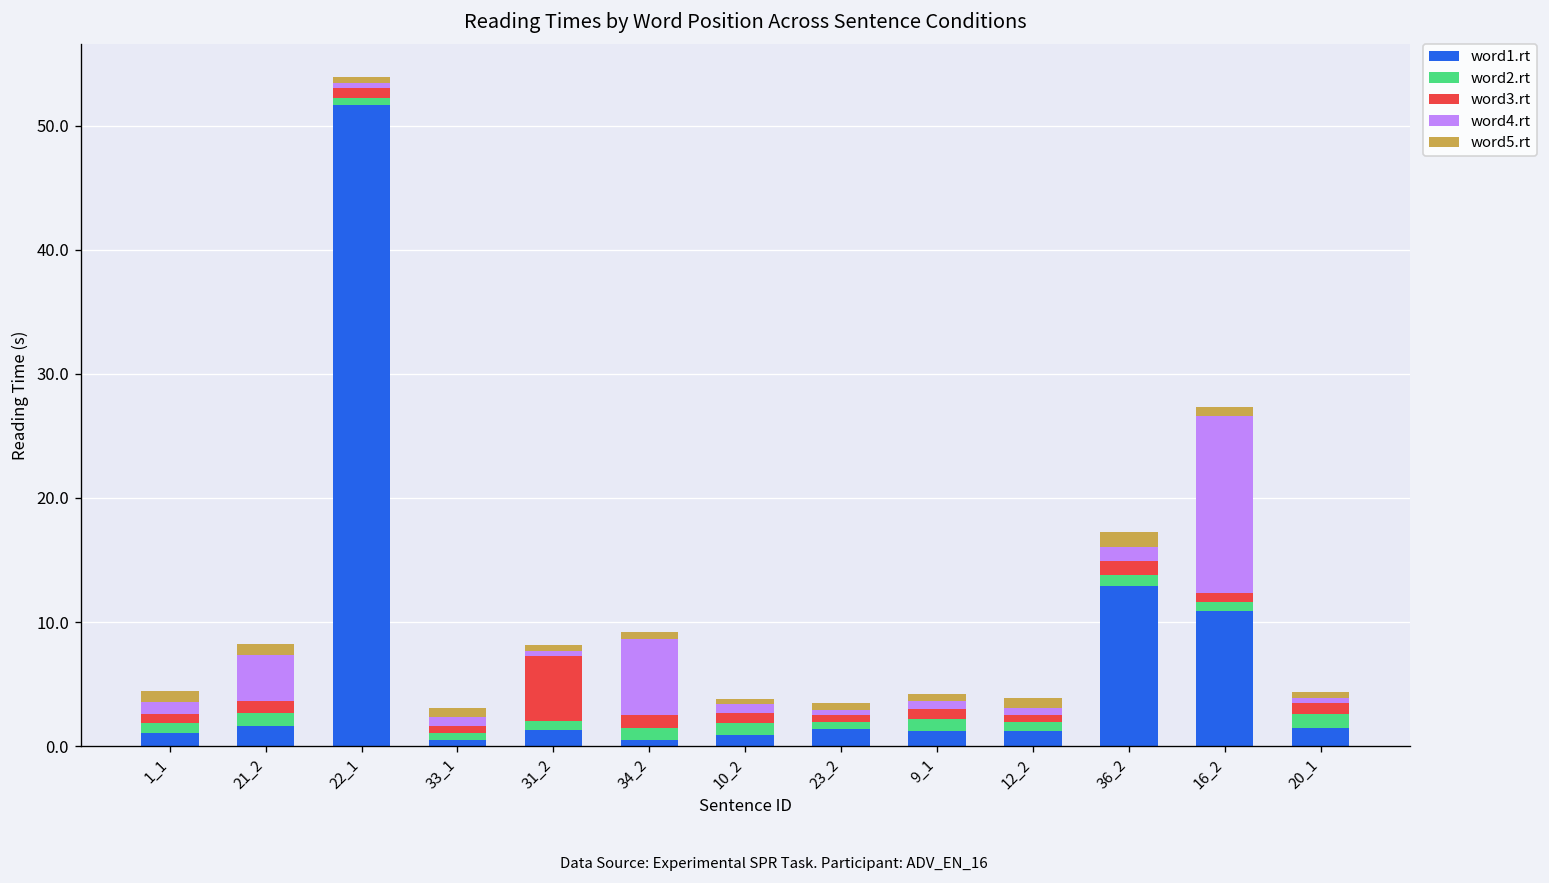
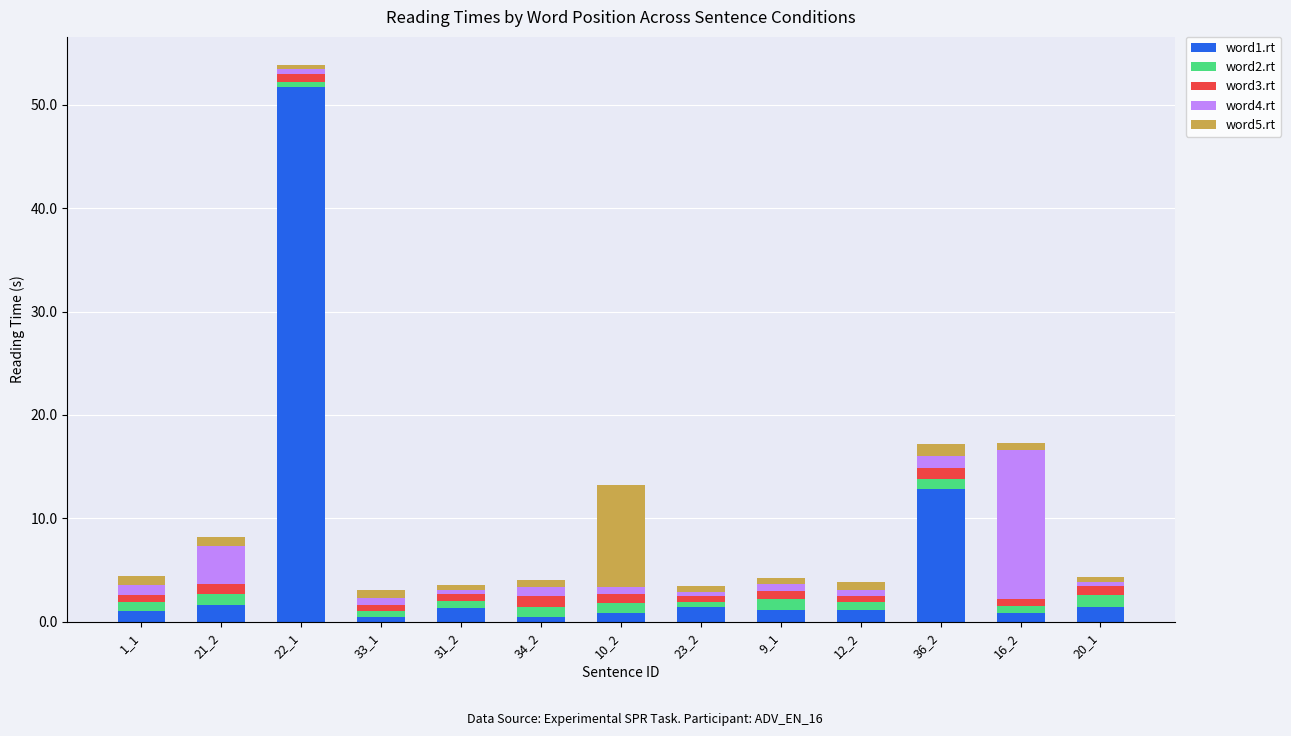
  {
    "word1.rt": {
      "1_1": 1.0,
      "21_2": 1.6,
      "22_1": 51.7,
      "33_1": 0.5,
      "31_2": 1.3,
      "34_2": 0.4,
      "10_2": 0.9,
      "23_2": 1.4,
      "9_1": 1.2,
      "12_2": 1.2,
      "36_2": 12.9,
-     "16_2": 10.9,
+     "16_2": 0.8,
      "20_1": 1.4
    },
    "word2.rt": {
      "1_1": 0.8,
      "21_2": 1.1,
      "22_1": 0.5,
      "33_1": 0.5,
      "31_2": 0.7,
      "34_2": 1.0,
      "10_2": 1.0,
      "23_2": 0.5,
      "9_1": 1.0,
      "12_2": 0.8,
      "36_2": 0.9,
      "16_2": 0.7,
      "20_1": 1.2
    },
    "word3.rt": {
      "1_1": 0.7,
      "21_2": 1.0,
      "22_1": 0.8,
      "33_1": 0.6,
-     "31_2": 5.2,
+     "31_2": 0.7,
      "34_2": 1.1,
      "10_2": 0.8,
      "23_2": 0.6,
      "9_1": 0.8,
      "12_2": 0.6,
      "36_2": 1.1,
      "16_2": 0.7,
      "20_1": 0.8
    },
    "word4.rt": {
      "1_1": 1.0,
      "21_2": 3.7,
      "22_1": 0.4,
      "33_1": 0.7,
      "31_2": 0.4,
-     "34_2": 6.1,
+     "34_2": 0.9,
      "10_2": 0.7,
      "23_2": 0.5,
      "9_1": 0.6,
      "12_2": 0.5,
      "36_2": 1.1,
      "16_2": 14.3,
      "20_1": 0.4
    },
    "word5.rt": {
      "1_1": 0.9,
      "21_2": 0.9,
      "22_1": 0.4,
      "33_1": 0.8,
      "31_2": 0.4,
      "34_2": 0.6,
-     "10_2": 0.4,
+     "10_2": 9.9,
      "23_2": 0.5,
      "9_1": 0.6,
      "12_2": 0.8,
      "36_2": 1.2,
      "16_2": 0.7,
      "20_1": 0.5
    }
  }
